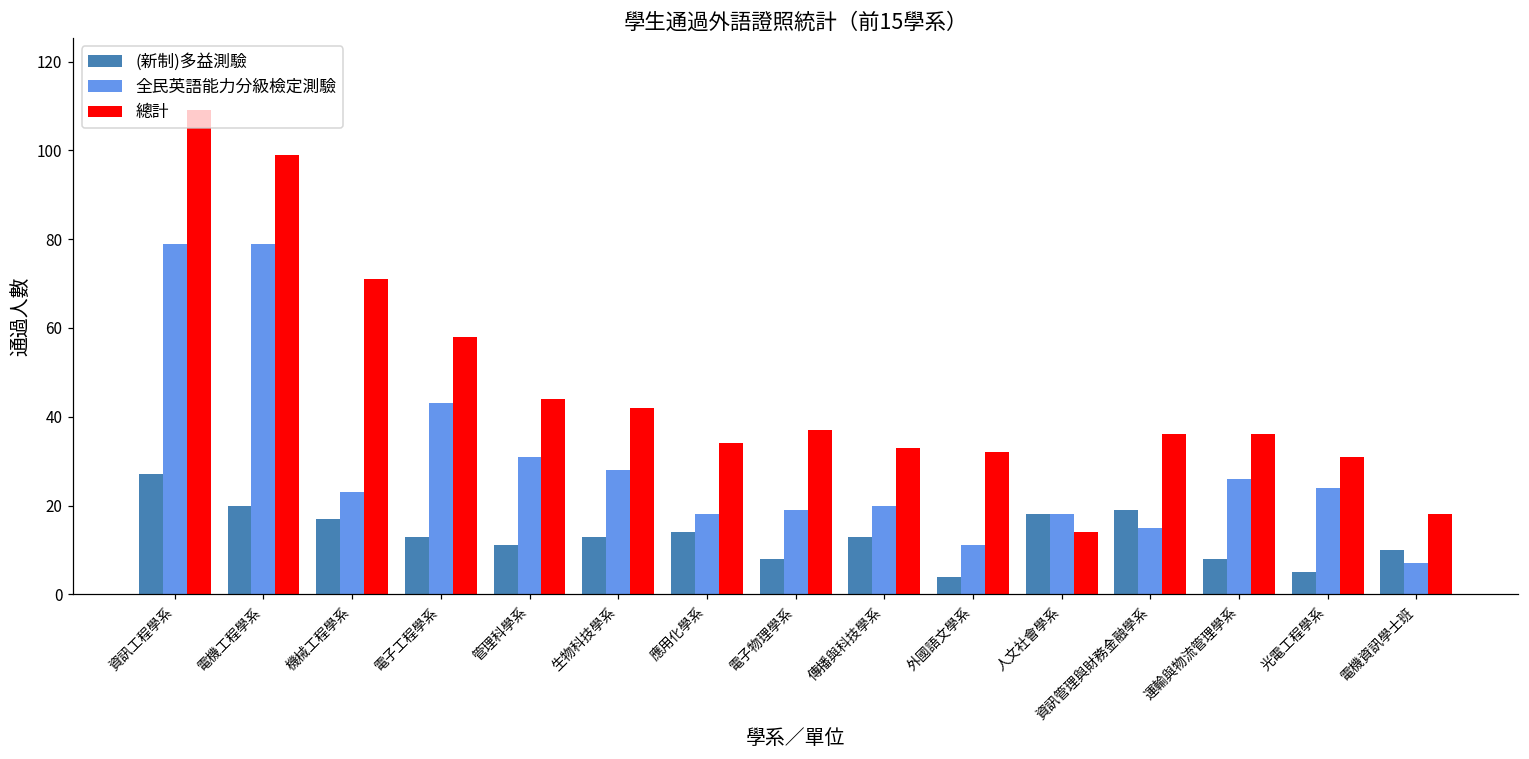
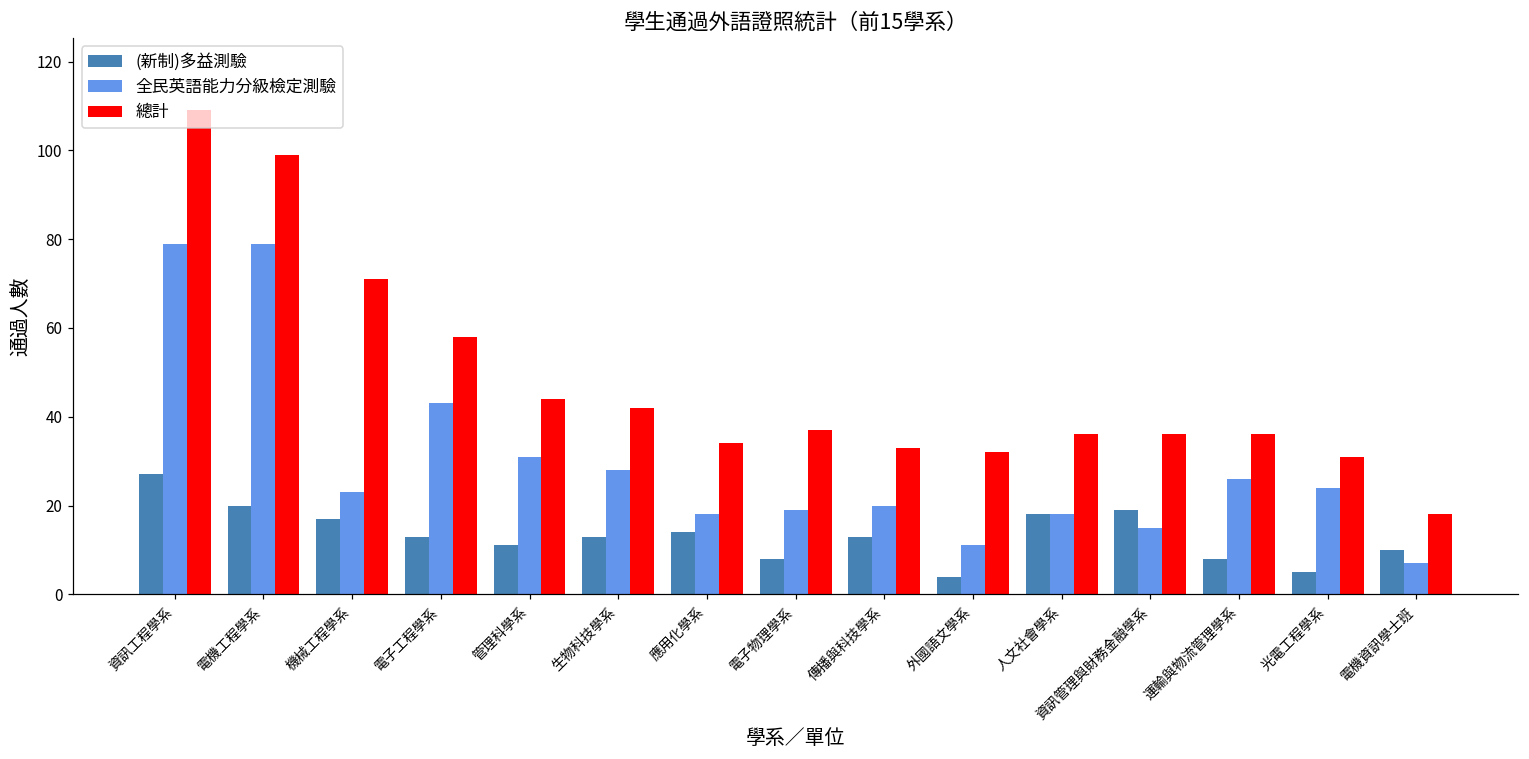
  {
    "(新制)多益測驗": {
      "資訊工程學系": 27,
      "電機工程學系": 20,
      "機械工程學系": 17,
      "電子工程學系": 13,
      "管理科學系": 11,
      "生物科技學系": 13,
      "應用化學系": 14,
      "電子物理學系": 8,
      "傳播與科技學系": 13,
      "外國語文學系": 4,
      "人文社會學系": 18,
      "資訊管理與財務金融學系": 19,
      "運輸與物流管理學系": 8,
      "光電工程學系": 5,
      "電機資訊學士班": 10
    },
    "全民英語能力分級檢定測驗": {
      "資訊工程學系": 79,
      "電機工程學系": 79,
      "機械工程學系": 23,
      "電子工程學系": 43,
      "管理科學系": 31,
      "生物科技學系": 28,
      "應用化學系": 18,
      "電子物理學系": 19,
      "傳播與科技學系": 20,
      "外國語文學系": 11,
      "人文社會學系": 18,
      "資訊管理與財務金融學系": 15,
      "運輸與物流管理學系": 26,
      "光電工程學系": 24,
      "電機資訊學士班": 7
    },
    "總計": {
      "電機工程學系": 99,
      "機械工程學系": 71,
      "電子工程學系": 58,
      "管理科學系": 44,
      "生物科技學系": 42,
      "應用化學系": 34,
      "電子物理學系": 37,
      "傳播與科技學系": 33,
      "外國語文學系": 32,
-     "人文社會學系": 14,
+     "人文社會學系": 36,
      "資訊管理與財務金融學系": 36,
      "運輸與物流管理學系": 36,
      "光電工程學系": 31,
      "電機資訊學士班": 18
    }
  }
